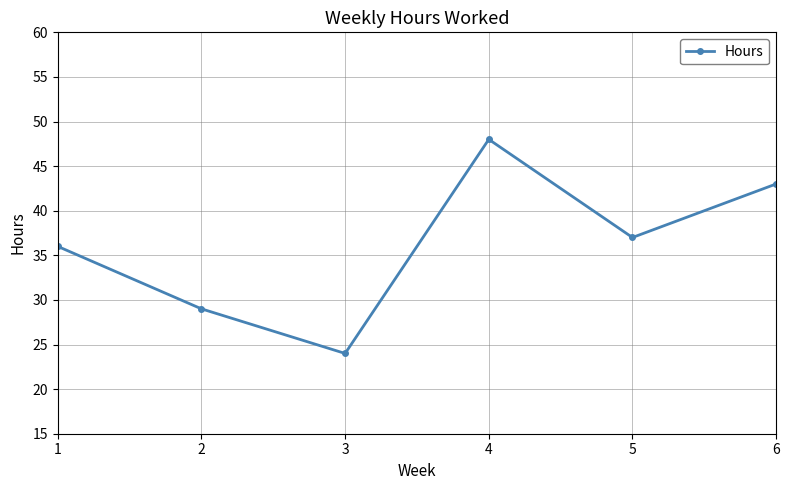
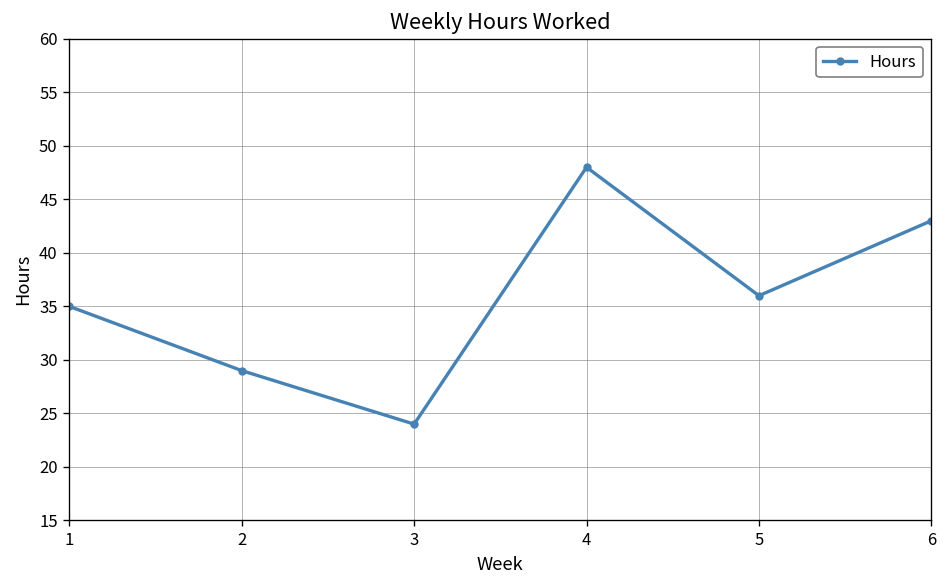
  {
-   "1": 36,
+   "1": 35,
    "2": 29,
    "3": 24,
    "4": 48,
-   "5": 37,
+   "5": 36,
    "6": 43
  }
